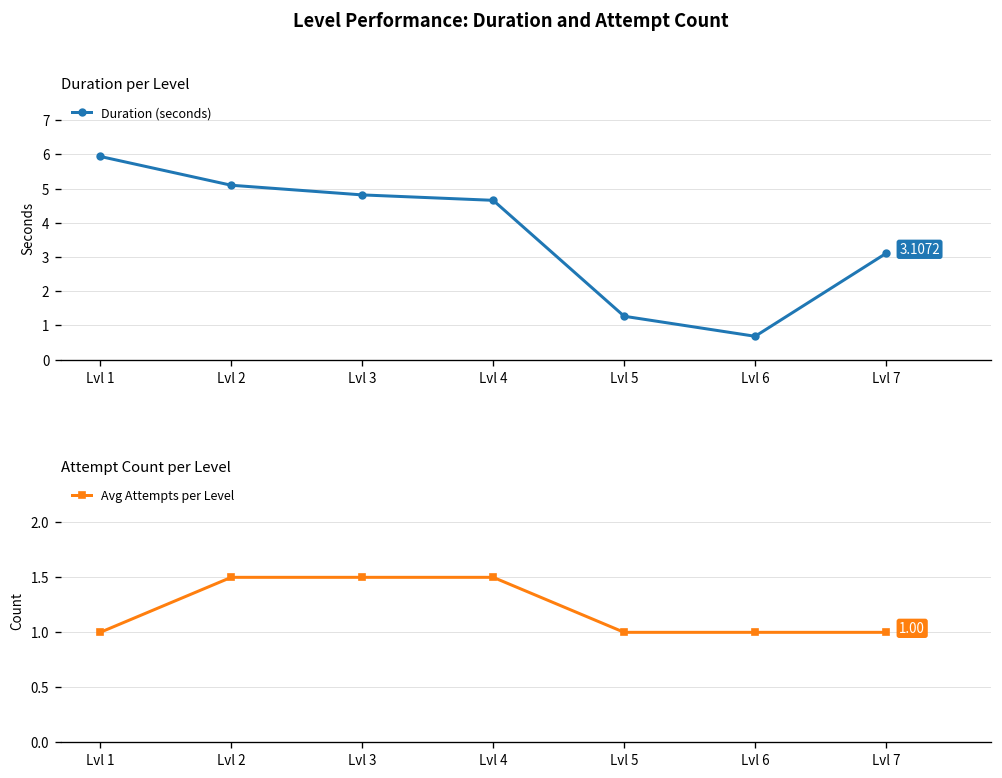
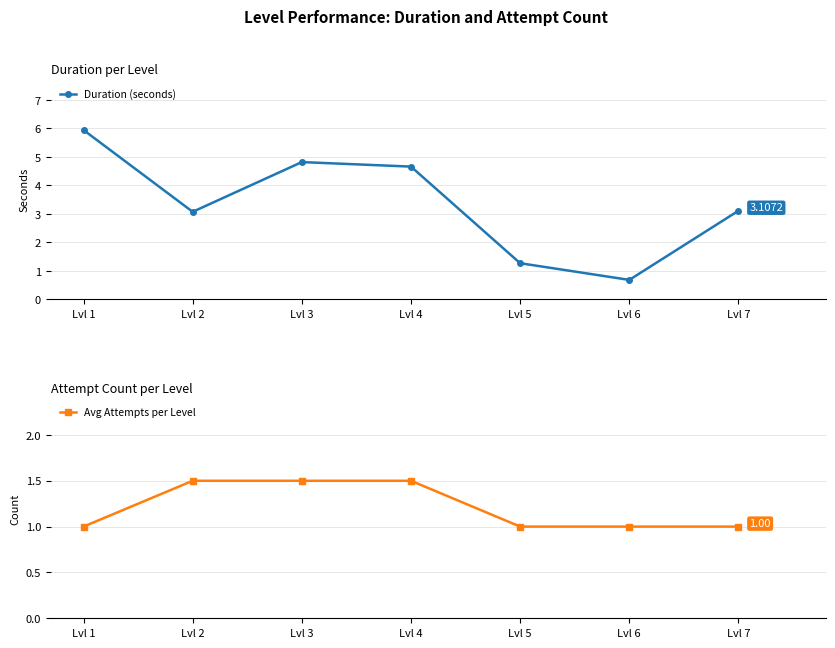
  {
    "Duration per Level": {
      "Lvl 1": 5.9,
-     "Lvl 2": 5.1,
+     "Lvl 2": 3.1,
      "Lvl 3": 4.8,
      "Lvl 4": 4.7,
      "Lvl 5": 1.3,
      "Lvl 6": 0.7
    },
    "Attempt Count per Level": {
      "Lvl 1": 1.0,
      "Lvl 2": 1.5,
      "Lvl 3": 1.5,
      "Lvl 4": 1.5,
      "Lvl 5": 1.0,
      "Lvl 6": 1.0
    }
  }
